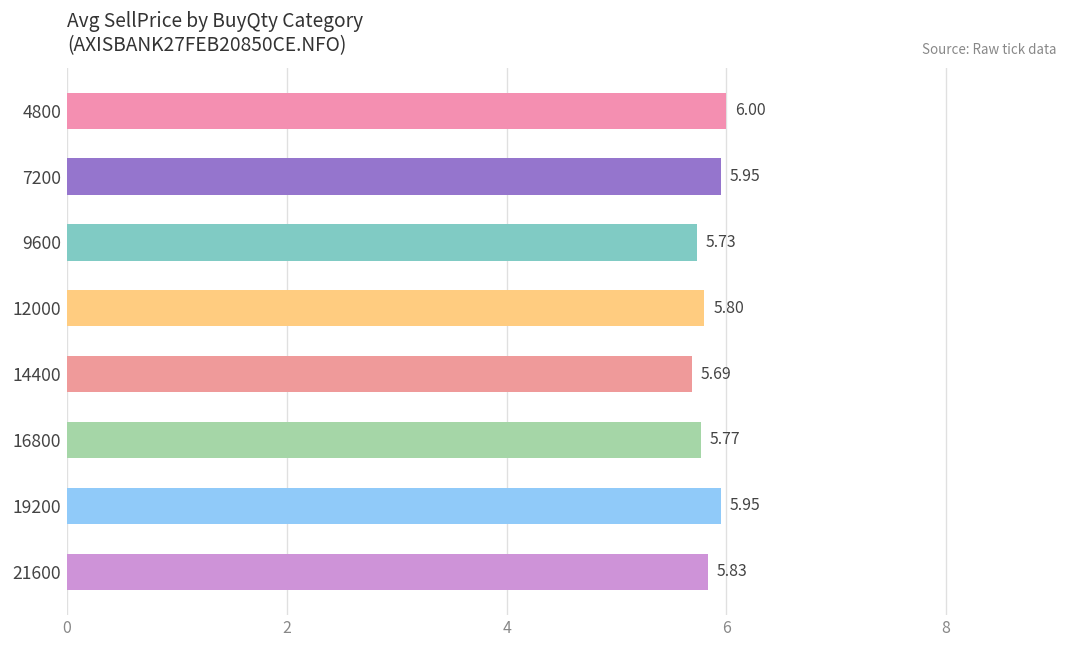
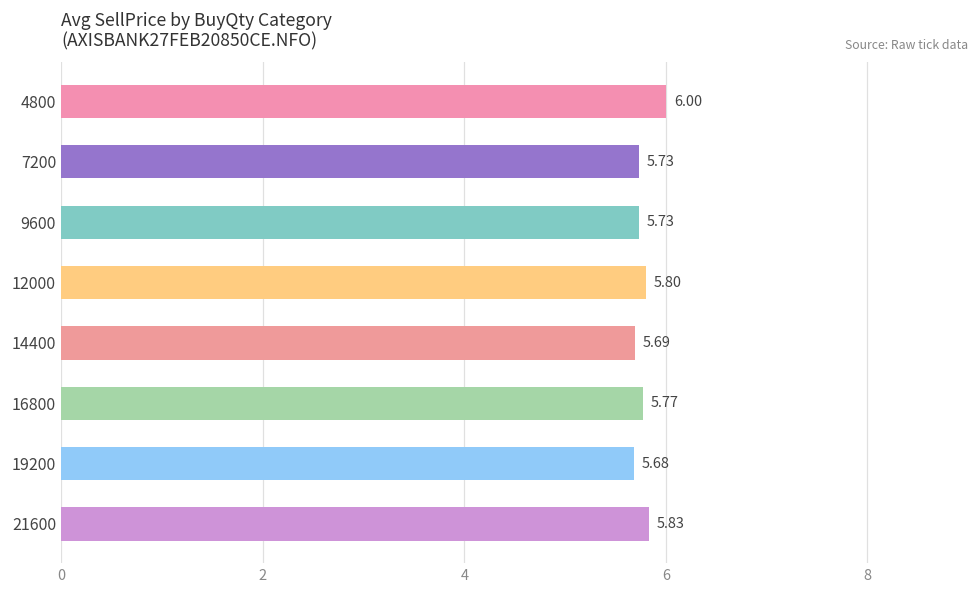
  {
    "4800": 6.00,
-   "7200": 5.95,
+   "7200": 5.73,
    "9600": 5.73,
    "12000": 5.80,
    "14400": 5.69,
    "16800": 5.77,
-   "19200": 5.95,
+   "19200": 5.68,
    "21600": 5.83
  }
